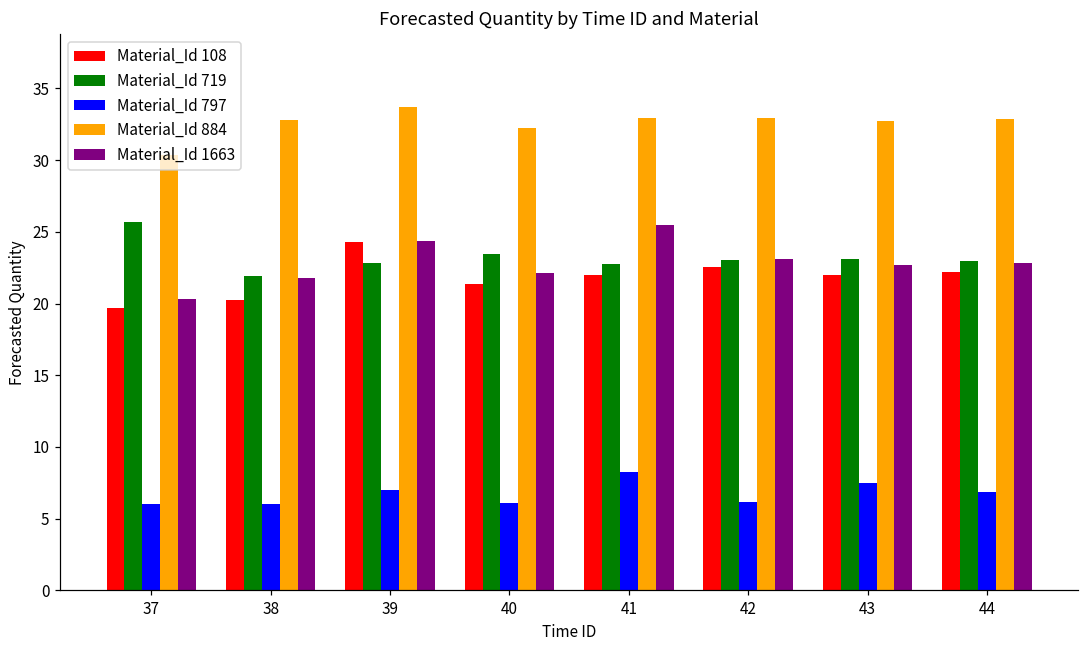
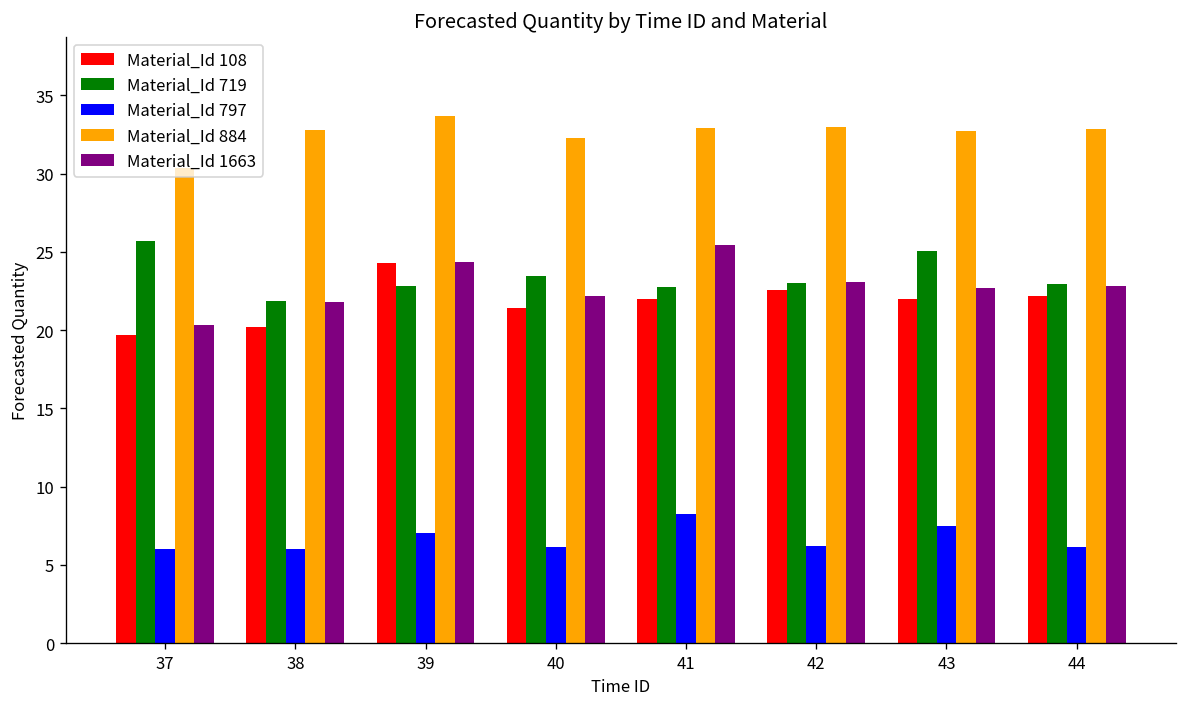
  {
    "Material_Id 108": {
      "37": 19.7,
      "38": 20.2,
      "39": 24.3,
      "40": 21.4,
      "41": 22.0,
      "42": 22.6,
      "43": 22.0,
      "44": 22.2
    },
    "Material_Id 719": {
      "37": 25.7,
      "38": 21.9,
      "39": 22.9,
      "40": 23.5,
      "41": 22.7,
      "42": 23.0,
-     "43": 23.1,
+     "43": 25.0,
      "44": 22.9
    },
    "Material_Id 797": {
      "37": 6.0,
      "38": 6.0,
      "39": 7.0,
      "40": 6.1,
      "41": 8.3,
      "42": 6.2,
      "43": 7.5,
-     "44": 6.8
+     "44": 6.2
    },
    "Material_Id 884": {
      "38": 32.8,
      "39": 33.7,
      "40": 32.3,
      "41": 32.9,
      "42": 33.0,
      "43": 32.7,
      "44": 32.9
    },
    "Material_Id 1663": {
      "37": 20.3,
      "38": 21.8,
      "39": 24.4,
      "40": 22.2,
      "41": 25.5,
      "42": 23.1,
      "43": 22.7,
      "44": 22.8
    }
  }
